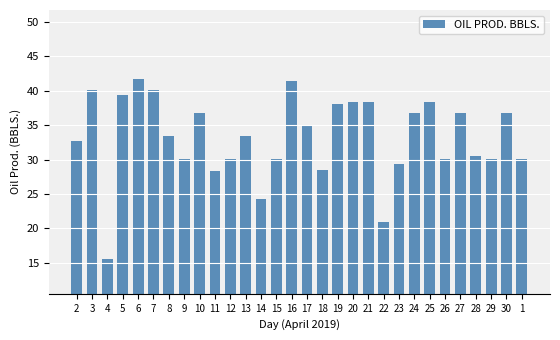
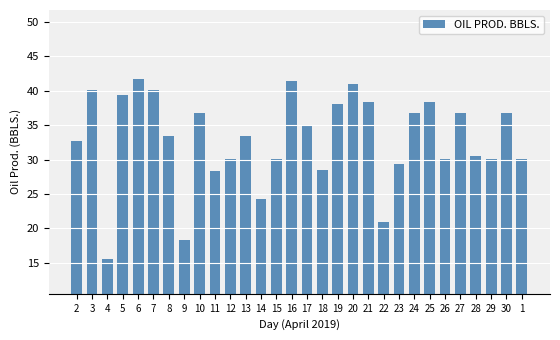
  {
    "2": 33,
    "3": 40,
    "4": 16,
    "5": 39,
    "6": 42,
    "7": 40,
    "8": 33,
-   "9": 30,
+   "9": 18,
    "10": 37,
    "11": 28,
    "12": 30,
    "13": 33,
    "14": 24,
    "15": 30,
    "16": 41,
    "17": 35,
    "18": 28,
    "19": 38,
-   "20": 38,
+   "20": 41,
    "21": 38,
    "22": 21,
    "23": 29,
    "24": 37,
    "25": 38,
    "26": 30,
    "27": 37,
    "28": 30,
    "29": 30,
    "30": 37,
    "1": 30
  }
